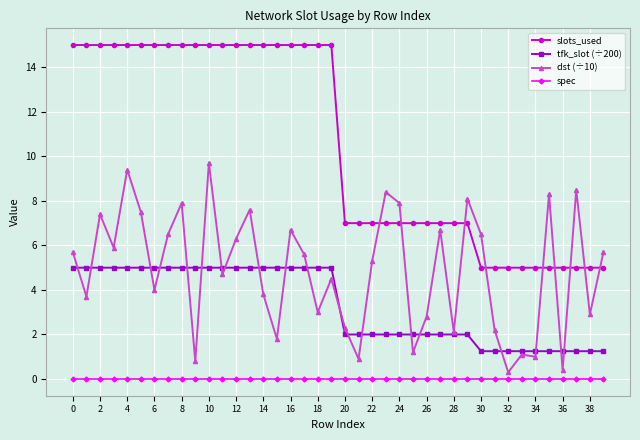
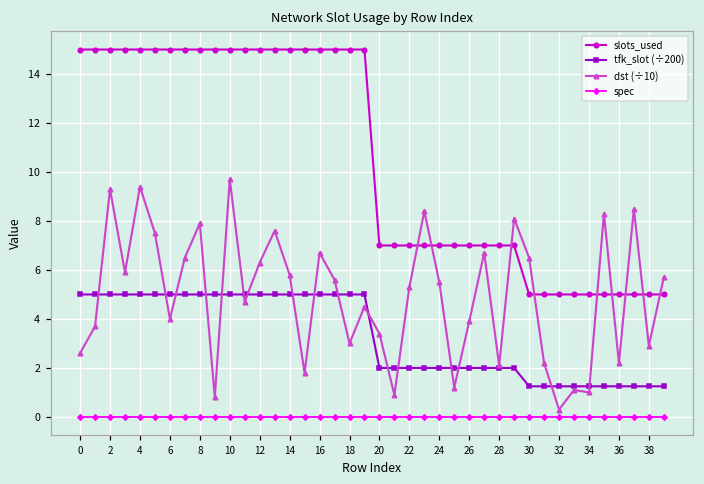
  {
    "dst (÷10)": {
-     "0": 5.7,
-     "2": 7.4,
+     "0": 2.6,
+     "2": 9.3,
      "4": 9.4,
      "6": 4.0,
      "8": 7.9,
      "10": 9.7,
      "12": 6.3,
-     "14": 3.8,
+     "14": 5.8,
      "16": 6.7,
      "18": 3.0,
-     "20": 2.3,
+     "20": 3.4,
      "22": 5.3,
-     "24": 7.9,
-     "26": 2.8,
+     "24": 5.5,
+     "26": 3.9,
      "30": 6.5,
      "32": 0.3,
      "34": 1.0,
-     "36": 0.4,
+     "36": 2.2,
      "38": 2.9
    },
    "spec": {
      "0": 0.0,
      "2": 0.0,
      "4": 0.0,
      "6": 0.0,
      "8": 0.0,
      "10": 0.0,
      "12": 0.0,
      "14": 0.0,
      "16": 0.0,
      "18": 0.0,
      "20": 0.0,
      "22": 0.0,
      "24": 0.0,
      "26": 0.0,
      "28": 0.0,
      "30": 0.0,
      "32": 0.0,
      "34": 0.0,
      "36": 0.0,
      "38": 0.0
    }
  }
